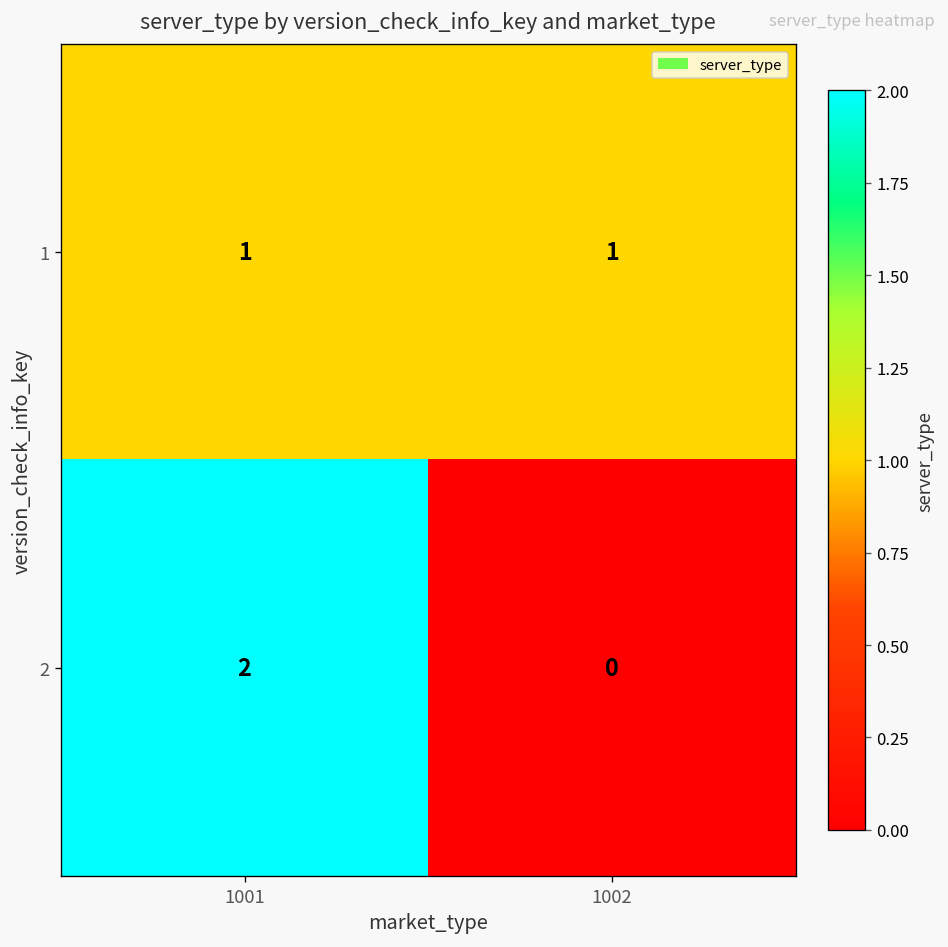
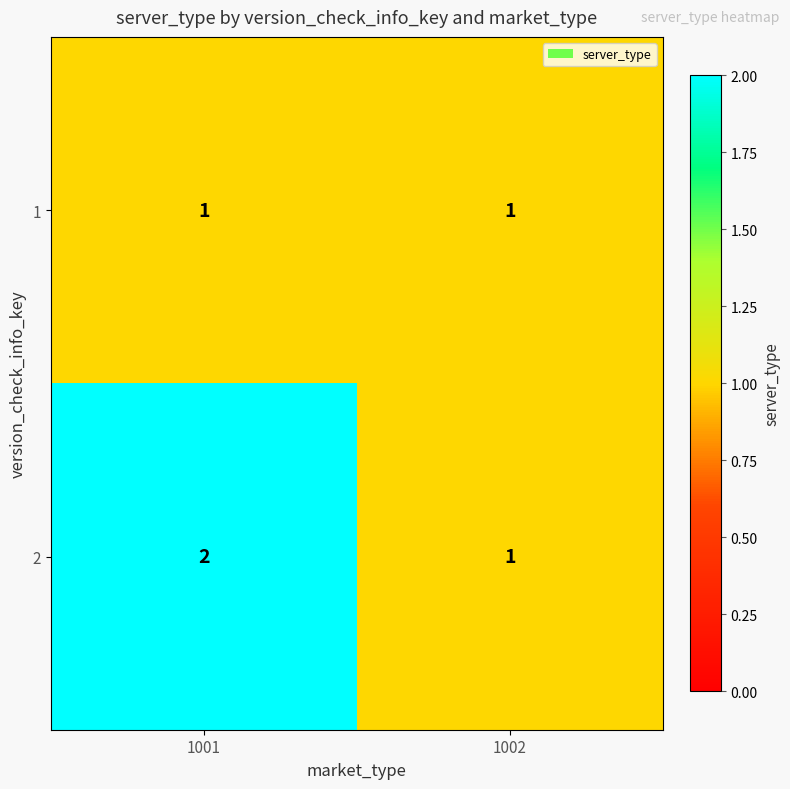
  {
    "1": {
      "1001": 1,
      "1002": 1
    },
    "2": {
      "1001": 2,
-     "1002": 0
+     "1002": 1
    }
  }
